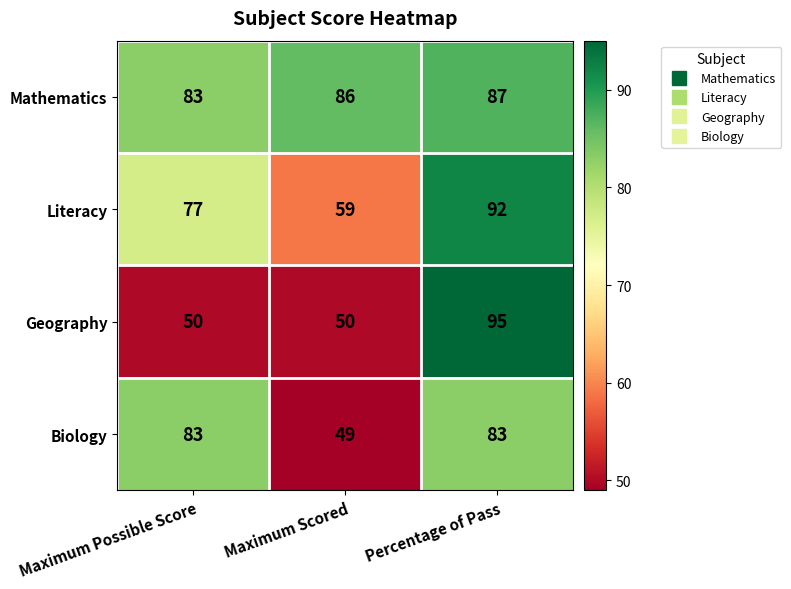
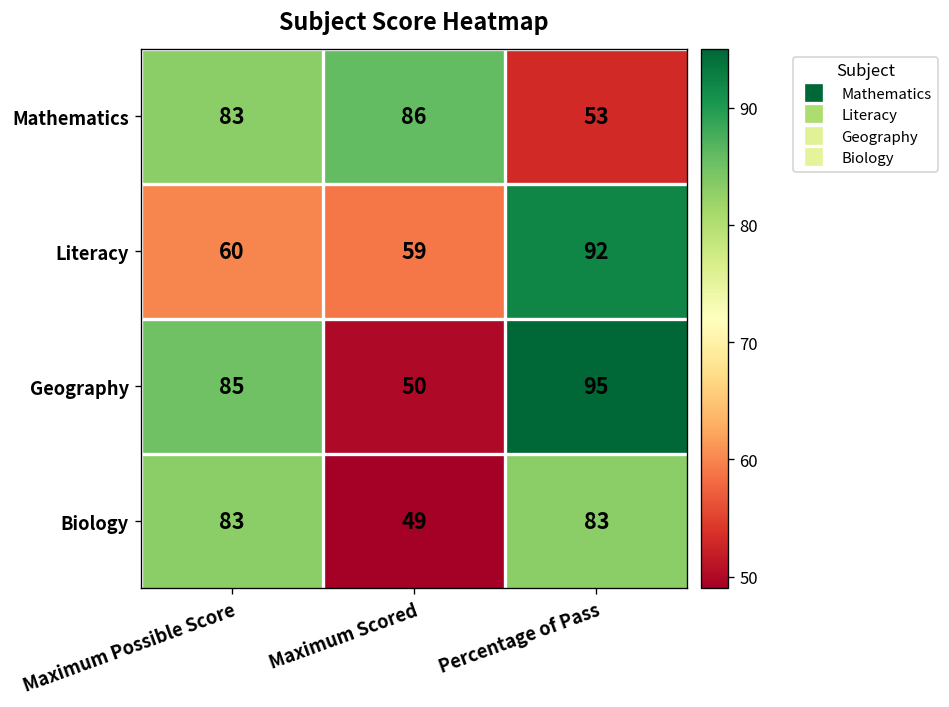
  {
    "Mathematics": {
      "Maximum Possible Score": 83,
      "Maximum Scored": 86,
-     "Percentage of Pass": 87
+     "Percentage of Pass": 53
    },
    "Literacy": {
-     "Maximum Possible Score": 77,
+     "Maximum Possible Score": 60,
      "Maximum Scored": 59,
      "Percentage of Pass": 92
    },
    "Geography": {
-     "Maximum Possible Score": 50,
+     "Maximum Possible Score": 85,
      "Maximum Scored": 50,
      "Percentage of Pass": 95
    },
    "Biology": {
      "Maximum Possible Score": 83,
      "Maximum Scored": 49,
      "Percentage of Pass": 83
    }
  }
